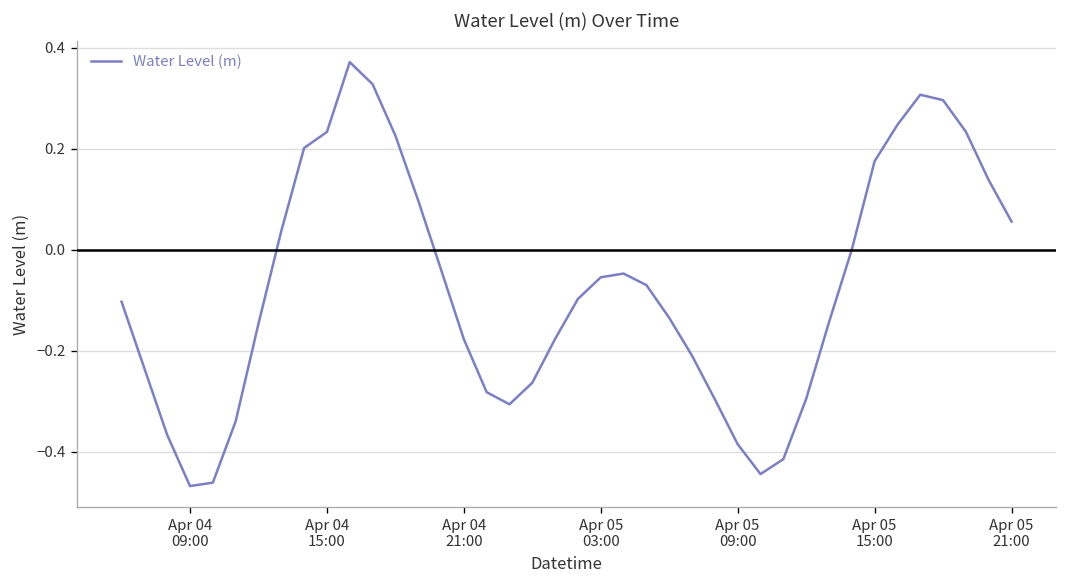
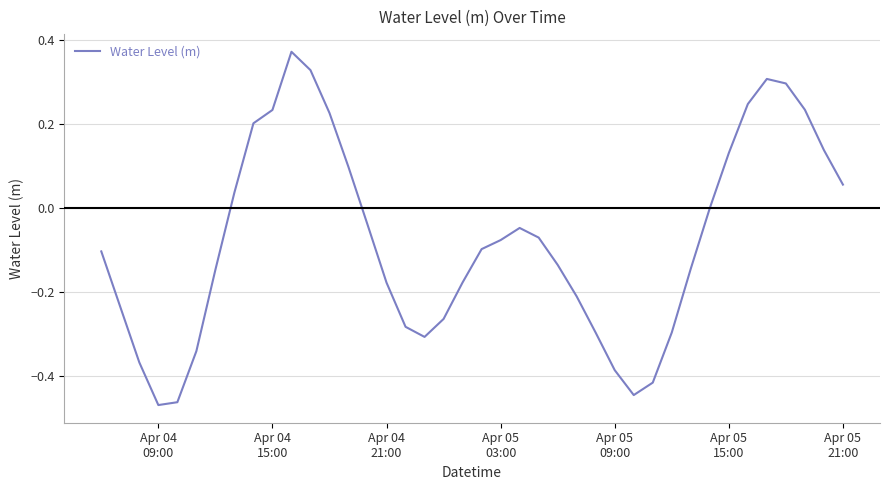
  {
    "Apr 04 09:00": -0.47,
    "Apr 04 15:00": 0.23,
    "Apr 04 21:00": -0.18,
-   "Apr 05 03:00": -0.05,
+   "Apr 05 03:00": -0.08,
    "Apr 05 09:00": -0.38,
-   "Apr 05 15:00": 0.18,
+   "Apr 05 15:00": 0.13,
    "Apr 05 21:00": 0.06
  }
